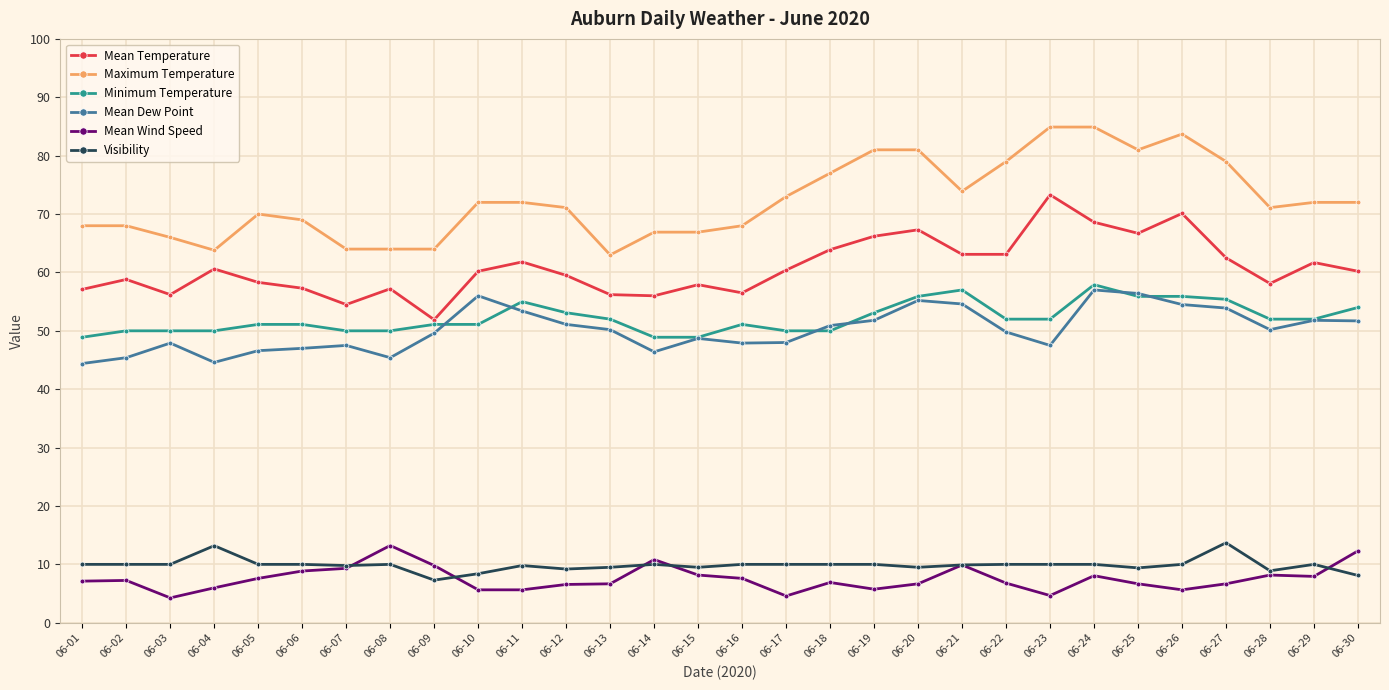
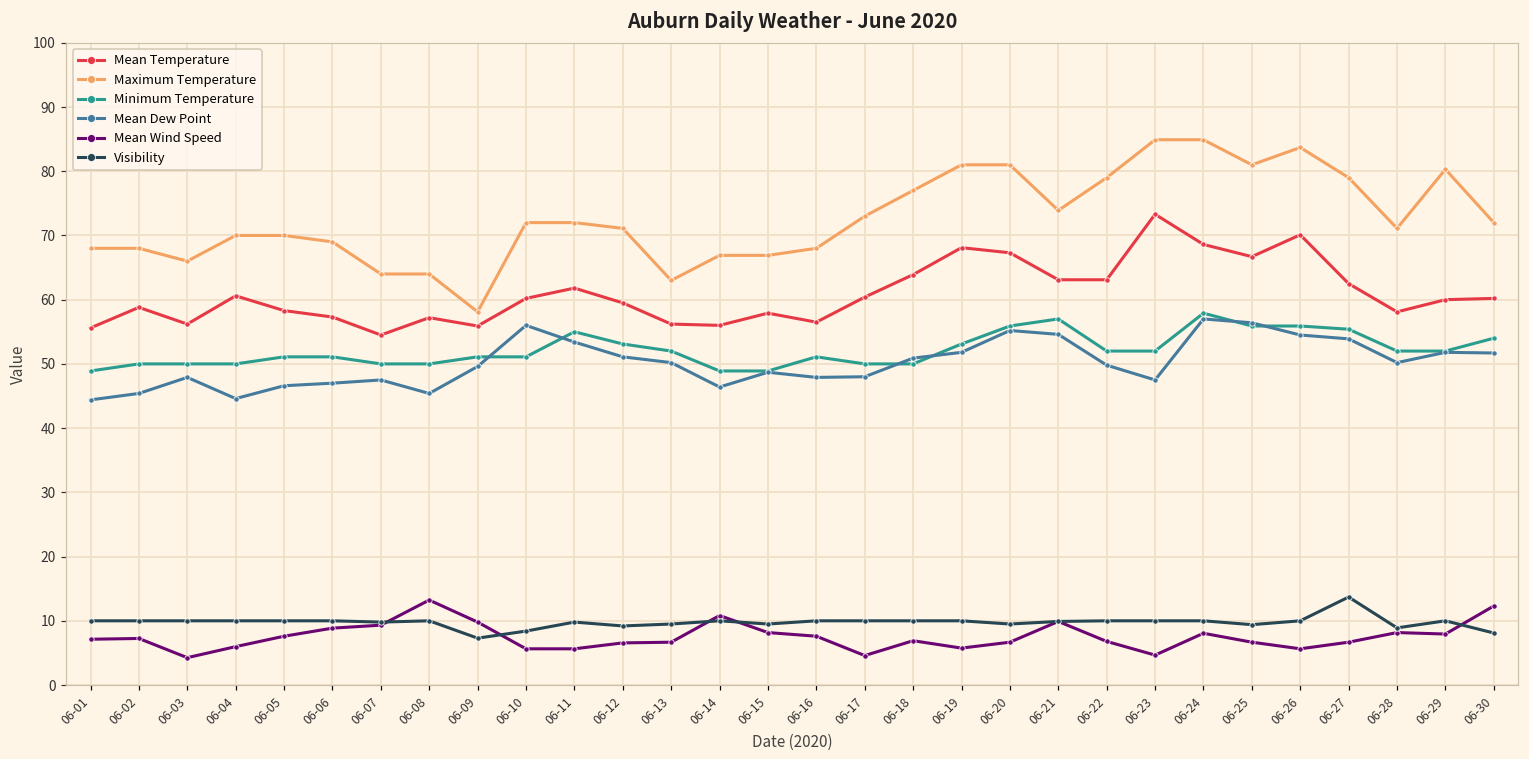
  {
    "Mean Temperature": {
-     "06-01": 57,
+     "06-01": 56,
      "06-02": 59,
      "06-03": 56,
      "06-04": 61,
      "06-05": 58,
      "06-06": 57,
      "06-07": 55,
      "06-08": 57,
-     "06-09": 52,
+     "06-09": 56,
      "06-10": 60,
      "06-11": 62,
      "06-12": 60,
      "06-13": 56,
      "06-14": 56,
      "06-15": 58,
      "06-16": 57,
      "06-17": 60,
      "06-18": 64,
-     "06-19": 66,
+     "06-19": 68,
      "06-20": 67,
      "06-21": 63,
      "06-22": 63,
      "06-23": 73,
      "06-24": 69,
      "06-25": 67,
      "06-26": 70,
      "06-27": 63,
      "06-28": 58,
-     "06-29": 62,
+     "06-29": 60,
      "06-30": 60
    },
    "Maximum Temperature": {
      "06-01": 68,
      "06-02": 68,
      "06-03": 66,
-     "06-04": 64,
+     "06-04": 70,
      "06-05": 70,
      "06-06": 69,
      "06-07": 64,
      "06-08": 64,
-     "06-09": 64,
+     "06-09": 58,
      "06-10": 72,
      "06-11": 72,
      "06-12": 71,
      "06-13": 63,
      "06-14": 67,
      "06-15": 67,
      "06-16": 68,
      "06-17": 73,
      "06-18": 77,
      "06-19": 81,
      "06-20": 81,
      "06-21": 74,
      "06-22": 79,
      "06-23": 85,
      "06-24": 85,
      "06-25": 81,
      "06-26": 84,
      "06-27": 79,
      "06-28": 71,
-     "06-29": 72,
+     "06-29": 80,
      "06-30": 72
    },
    "Mean Wind Speed": {
      "06-01": 7,
      "06-02": 7,
      "06-03": 4,
      "06-04": 6,
      "06-05": 8,
      "06-06": 9,
      "06-07": 9,
      "06-08": 13,
      "06-09": 10,
      "06-10": 6,
      "06-11": 6,
      "06-12": 7,
      "06-13": 7,
      "06-14": 11,
      "06-15": 8,
      "06-16": 8,
      "06-17": 5,
      "06-18": 7,
      "06-19": 6,
      "06-20": 7,
      "06-22": 7,
      "06-23": 5,
      "06-24": 8,
      "06-25": 7,
      "06-26": 6,
      "06-27": 7,
      "06-28": 8,
      "06-29": 8,
      "06-30": 12
    },
    "Visibility": {
      "06-01": 10,
      "06-02": 10,
      "06-03": 10,
-     "06-04": 13,
+     "06-04": 10,
      "06-05": 10,
      "06-06": 10,
      "06-07": 10,
      "06-08": 10,
      "06-09": 7,
      "06-10": 8,
      "06-11": 10,
      "06-12": 9,
      "06-13": 10,
      "06-14": 10,
      "06-15": 10,
      "06-16": 10,
      "06-17": 10,
      "06-18": 10,
      "06-19": 10,
      "06-20": 10,
      "06-22": 10,
      "06-23": 10,
      "06-24": 10,
      "06-25": 9,
      "06-26": 10,
      "06-27": 14,
      "06-28": 9,
      "06-29": 10,
      "06-30": 8
    }
  }
